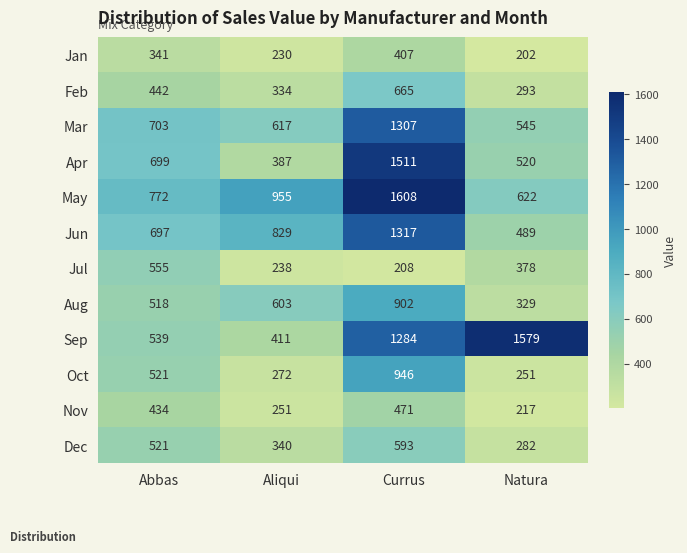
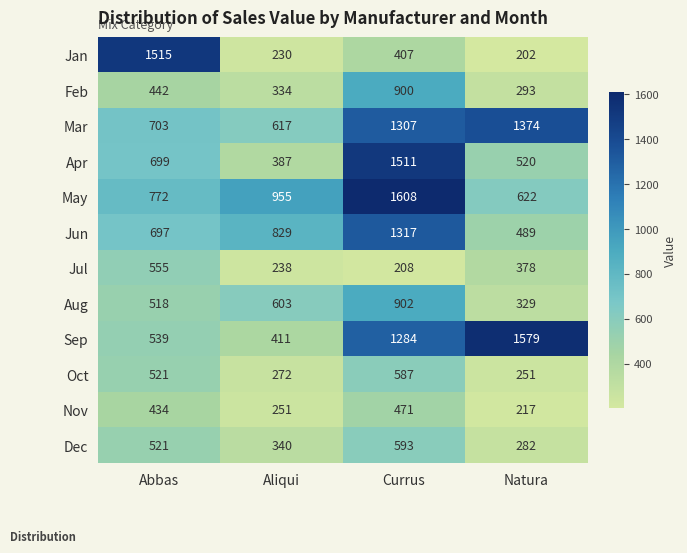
  {
    "Jan": {
-     "Abbas": 341,
+     "Abbas": 1515,
      "Aliqui": 230,
      "Currus": 407,
      "Natura": 202
    },
    "Feb": {
      "Abbas": 442,
      "Aliqui": 334,
-     "Currus": 665,
+     "Currus": 900,
      "Natura": 293
    },
    "Mar": {
      "Abbas": 703,
      "Aliqui": 617,
      "Currus": 1307,
-     "Natura": 545
+     "Natura": 1374
    },
    "Apr": {
      "Abbas": 699,
      "Aliqui": 387,
      "Currus": 1511,
      "Natura": 520
    },
    "May": {
      "Abbas": 772,
      "Aliqui": 955,
      "Currus": 1608,
      "Natura": 622
    },
    "Jun": {
      "Abbas": 697,
      "Aliqui": 829,
      "Currus": 1317,
      "Natura": 489
    },
    "Jul": {
      "Abbas": 555,
      "Aliqui": 238,
      "Currus": 208,
      "Natura": 378
    },
    "Aug": {
      "Abbas": 518,
      "Aliqui": 603,
      "Currus": 902,
      "Natura": 329
    },
    "Sep": {
      "Abbas": 539,
      "Aliqui": 411,
      "Currus": 1284,
      "Natura": 1579
    },
    "Oct": {
      "Abbas": 521,
      "Aliqui": 272,
-     "Currus": 946,
+     "Currus": 587,
      "Natura": 251
    },
    "Nov": {
      "Abbas": 434,
      "Aliqui": 251,
      "Currus": 471,
      "Natura": 217
    },
    "Dec": {
      "Abbas": 521,
      "Aliqui": 340,
      "Currus": 593,
      "Natura": 282
    }
  }
